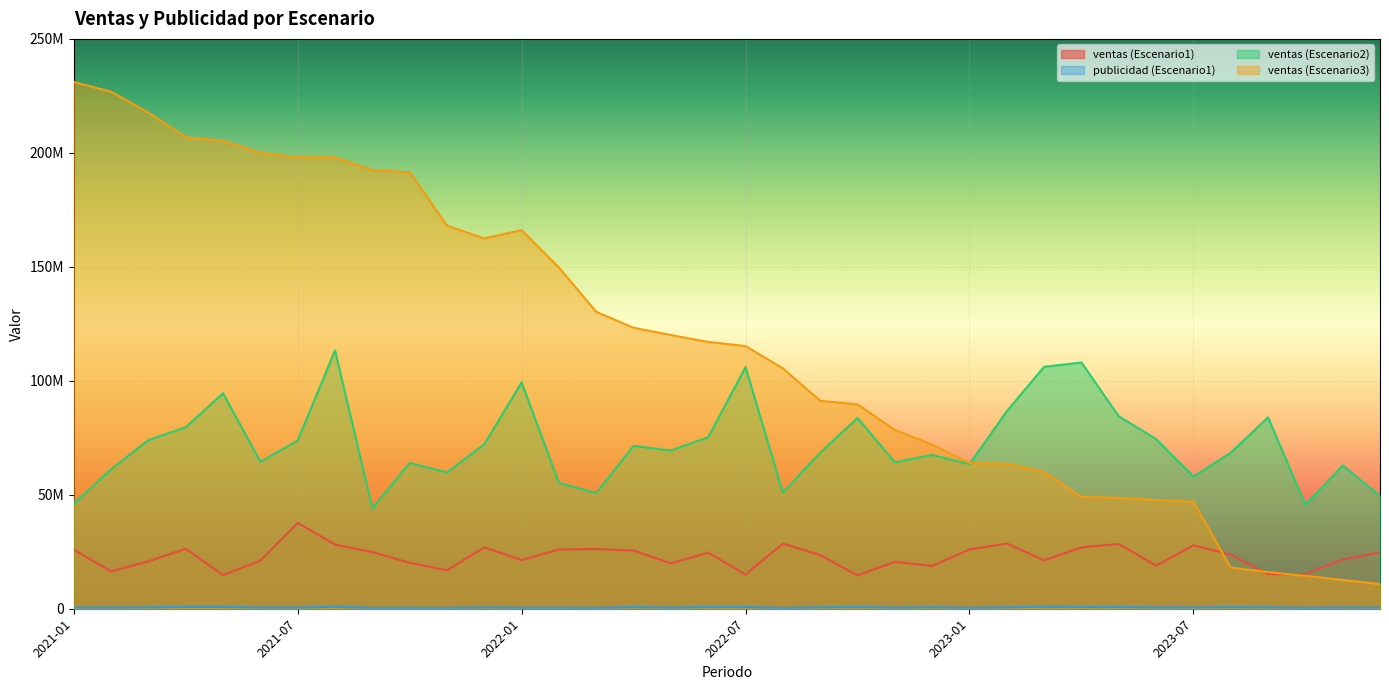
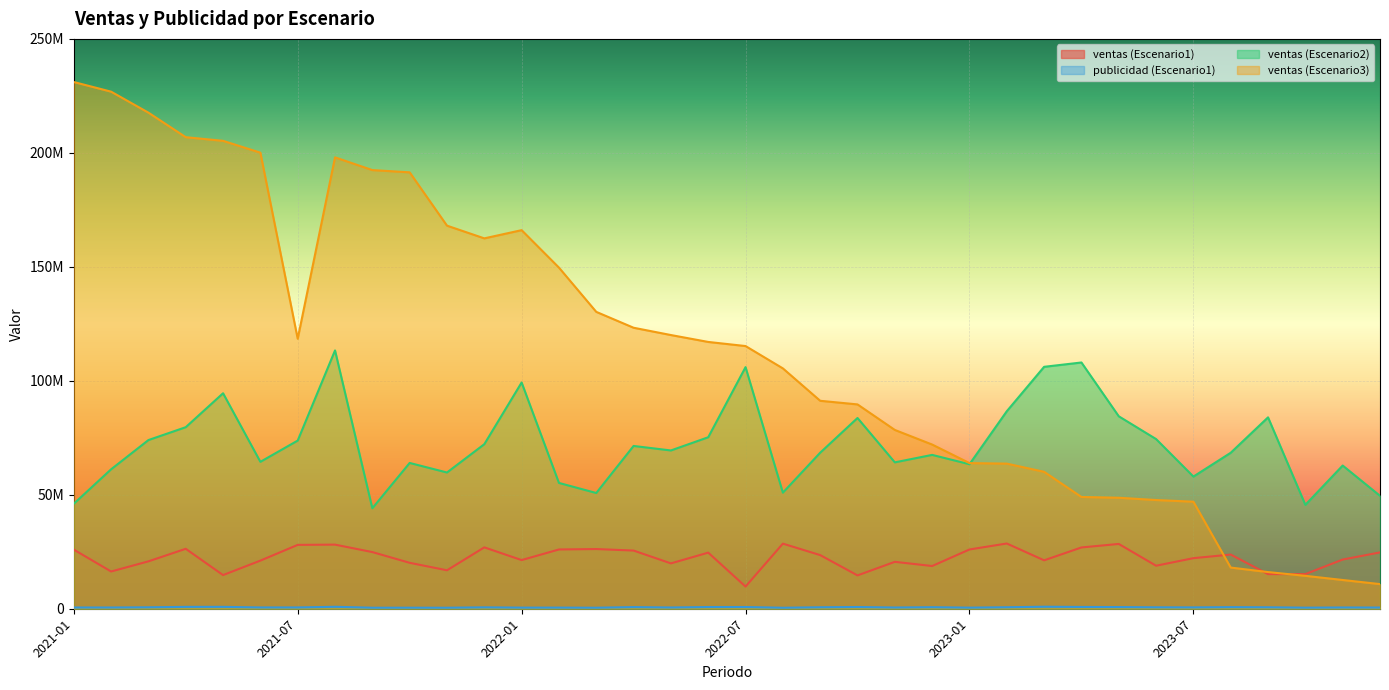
  {
    "ventas (Escenario1)": {
      "2021-01": 26000000,
-     "2021-07": 38000000,
+     "2021-07": 28000000,
      "2022-01": 21000000,
-     "2022-07": 15000000,
+     "2022-07": 10000000,
      "2023-01": 26000000,
-     "2023-07": 28000000
+     "2023-07": 22000000
    },
    "publicidad (Escenario1)": {
      "2021-01": 1000000,
      "2021-07": 1000000,
      "2022-01": 0,
      "2022-07": 1000000,
      "2023-01": 0,
      "2023-07": 1000000
    },
    "ventas (Escenario2)": {
      "2021-01": 46000000,
      "2021-07": 74000000,
      "2022-01": 99000000,
      "2022-07": 106000000,
      "2023-07": 58000000
    },
    "ventas (Escenario3)": {
      "2021-01": 231000000,
-     "2021-07": 198000000,
+     "2021-07": 118000000,
      "2022-01": 166000000,
      "2022-07": 115000000,
      "2023-07": 47000000
    }
  }
